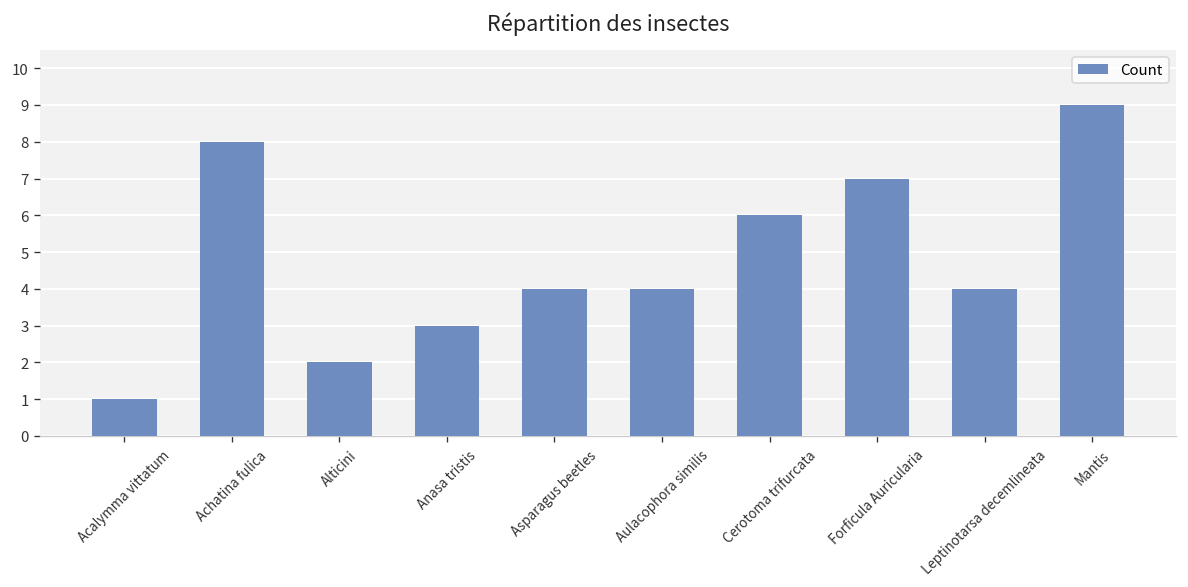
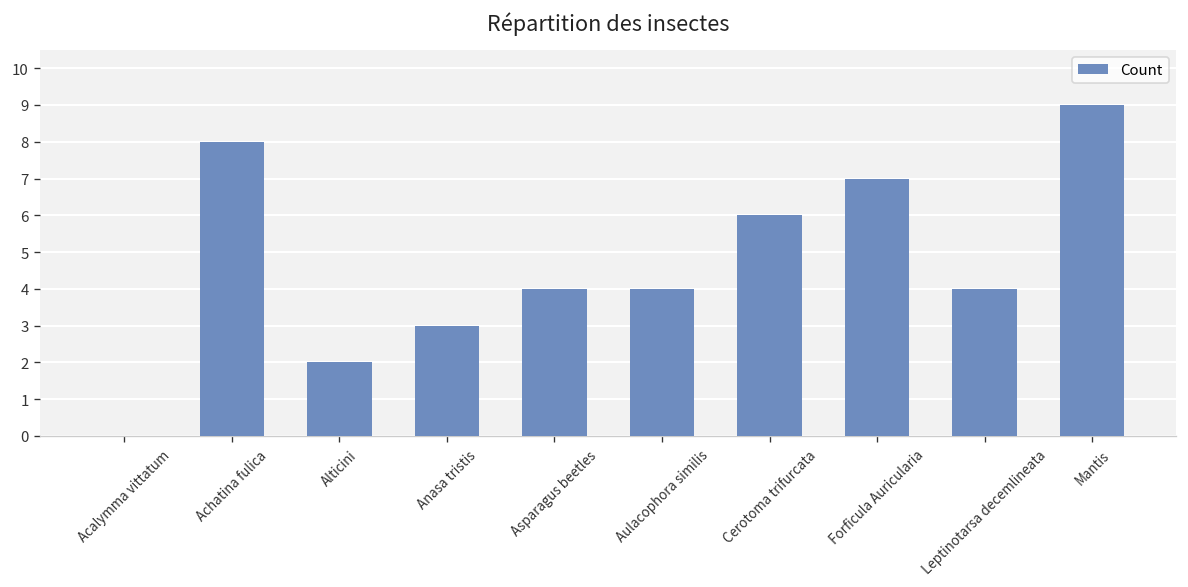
  {
-   "Acalymma vittatum": 1,
+   "Acalymma vittatum": 0,
    "Achatina fulica": 8,
    "Alticini": 2,
    "Anasa tristis": 3,
    "Asparagus beetles": 4,
    "Aulacophora similis": 4,
    "Cerotoma trifurcata": 6,
    "Forficula Auricularia": 7,
    "Leptinotarsa decemlineata": 4,
    "Mantis": 9
  }
